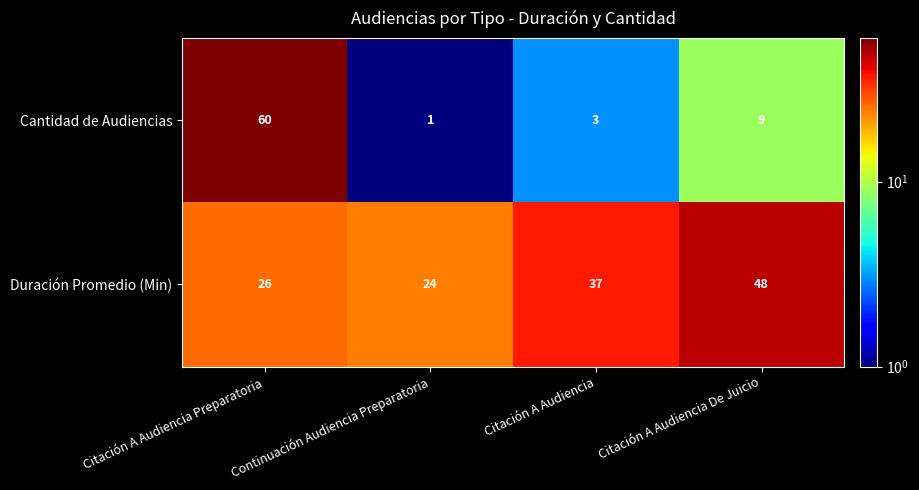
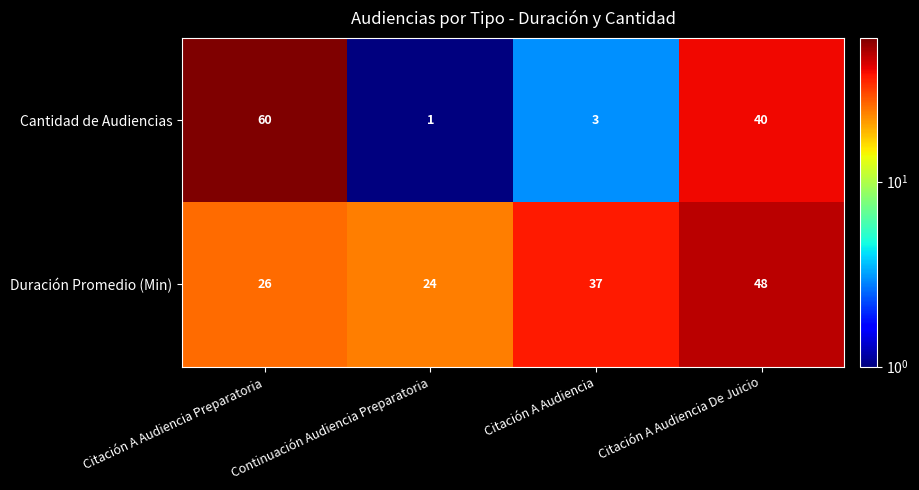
  {
    "Cantidad de Audiencias": {
      "Citación A Audiencia Preparatoria": 60,
      "Continuación Audiencia Preparatoria": 1,
      "Citación A Audiencia": 3,
-     "Citación A Audiencia De Juicio": 9
+     "Citación A Audiencia De Juicio": 40
    },
    "Duración Promedio (Min)": {
      "Citación A Audiencia Preparatoria": 26,
      "Continuación Audiencia Preparatoria": 24,
      "Citación A Audiencia": 37,
      "Citación A Audiencia De Juicio": 48
    }
  }
